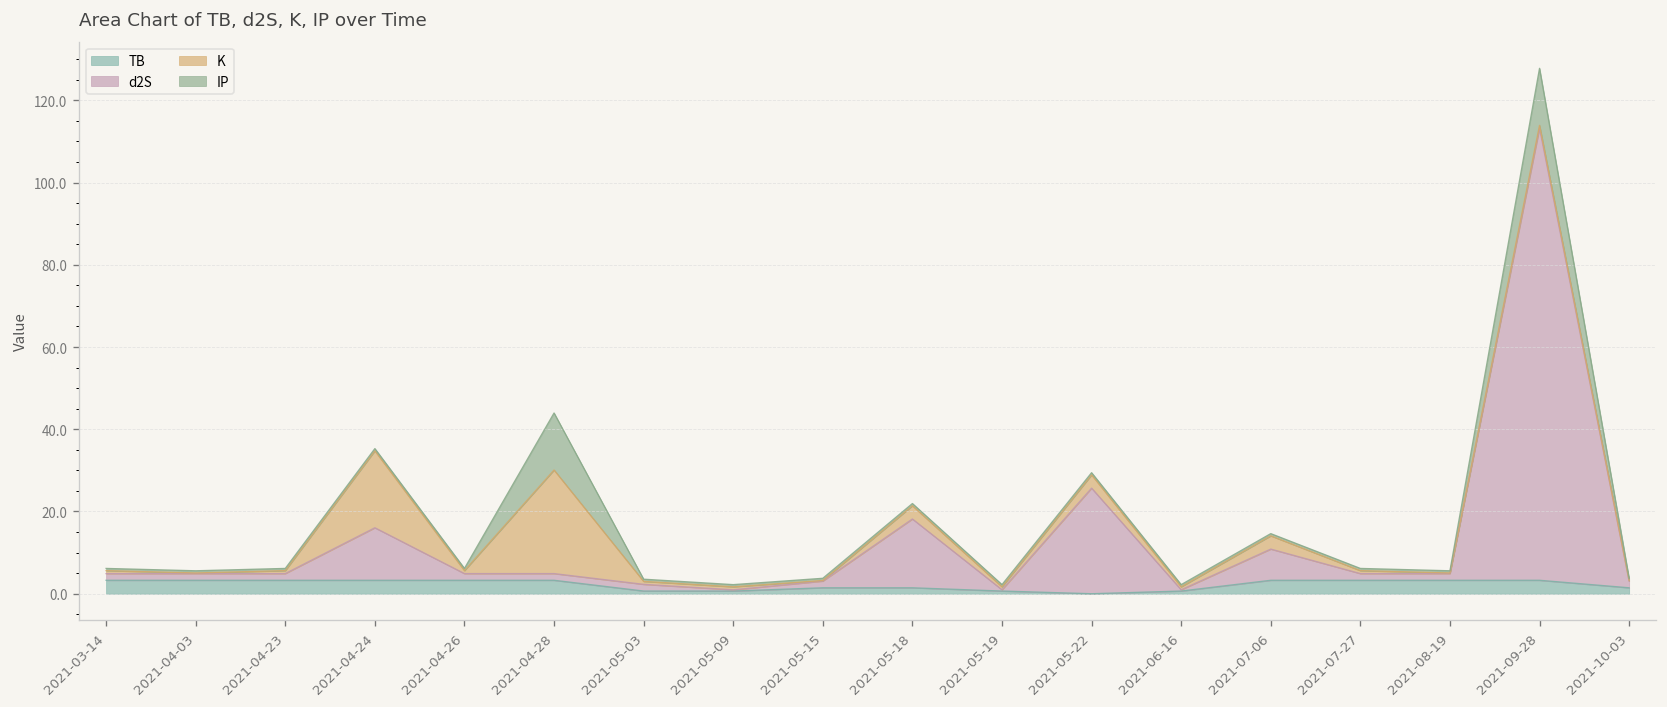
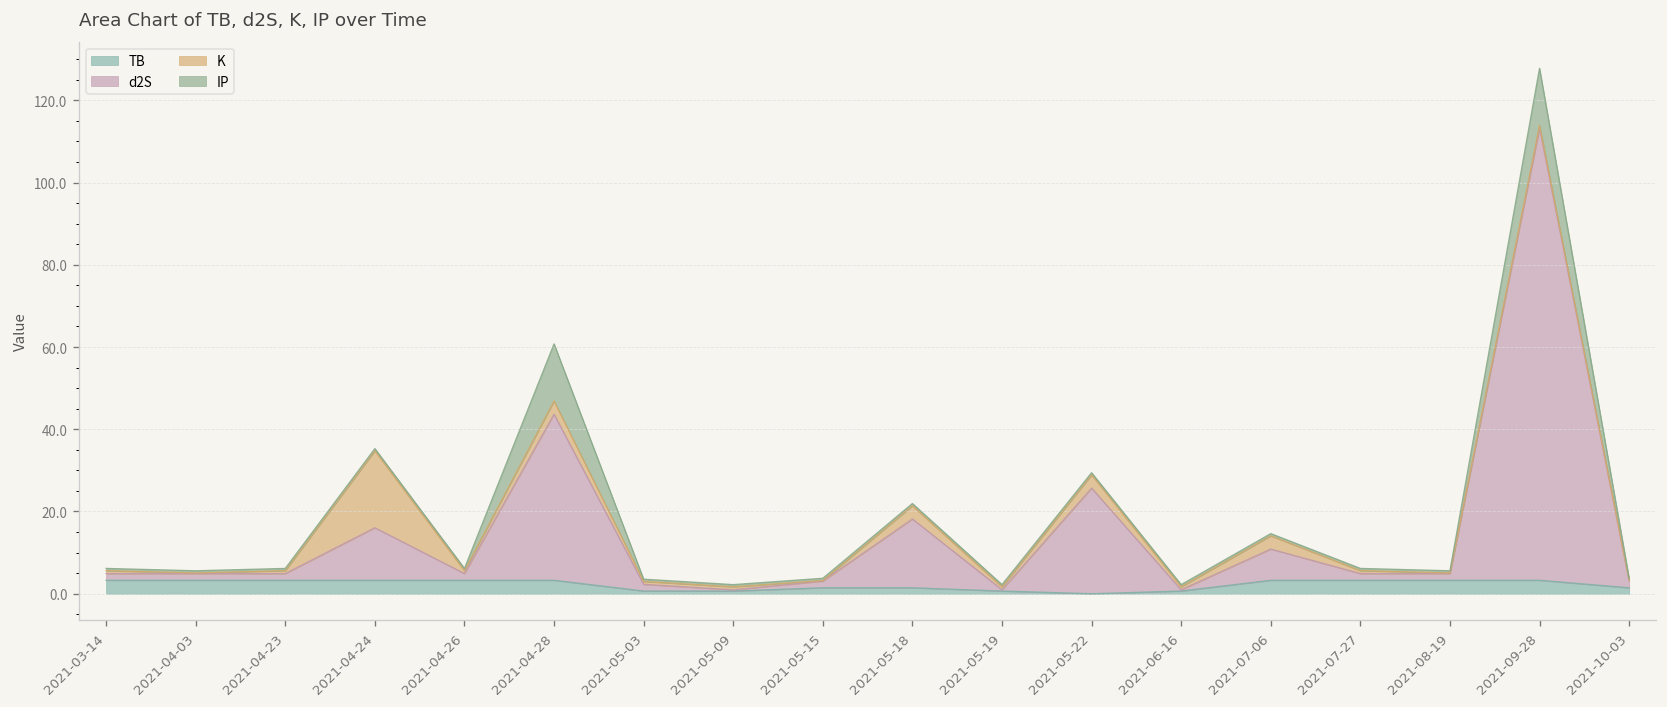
  {
    "d2S": {
      "2021-04-24": 13,
-     "2021-04-28": 2,
+     "2021-04-28": 40,
      "2021-05-18": 17,
      "2021-05-22": 26,
      "2021-07-06": 8
    },
    "K": {
-     "2021-04-28": 25
+     "2021-04-28": 3
    }
  }
